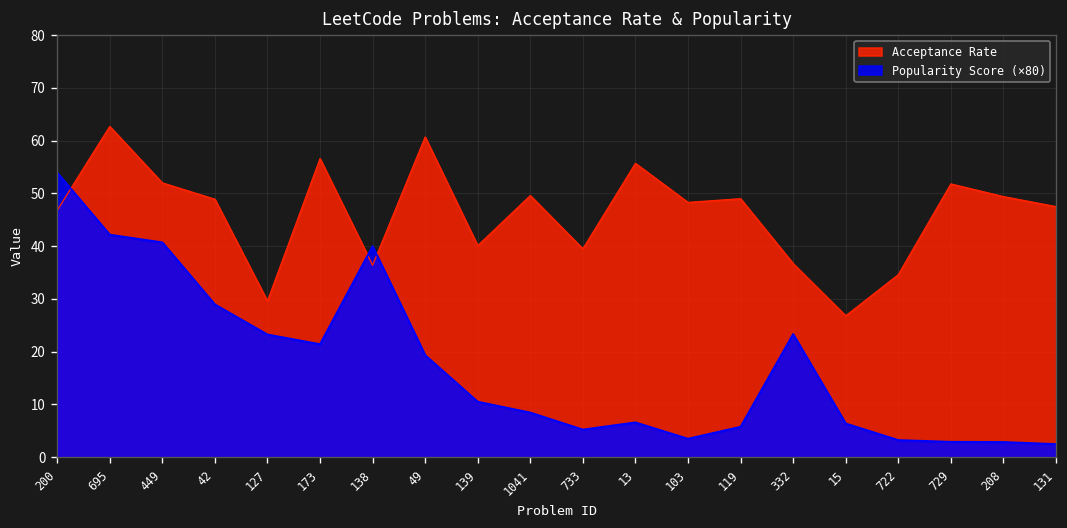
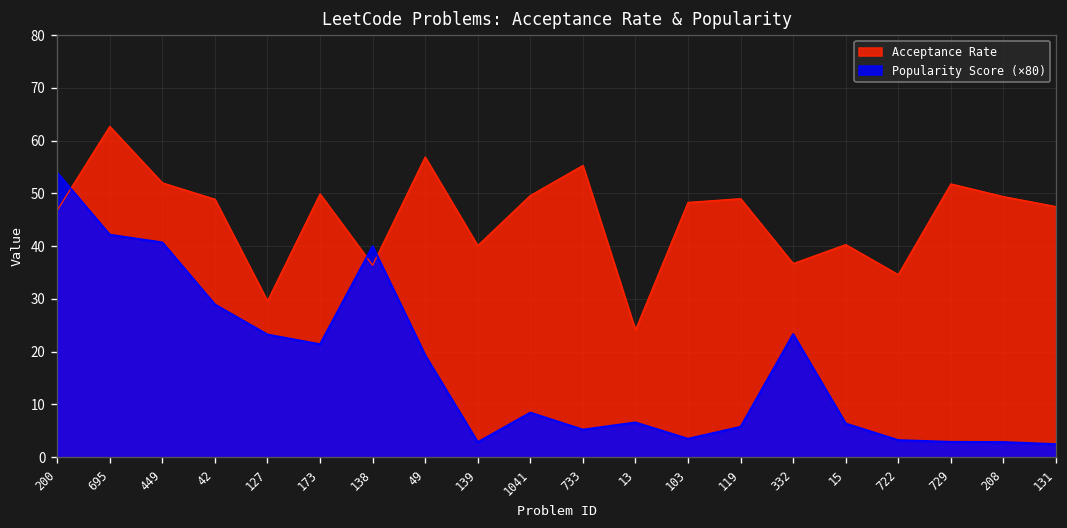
  {
    "Acceptance Rate": {
      "200": 47,
      "695": 63,
      "449": 52,
      "42": 49,
      "127": 30,
-     "173": 57,
+     "173": 50,
      "138": 36,
-     "49": 61,
+     "49": 57,
      "139": 40,
      "1041": 50,
-     "733": 40,
-     "13": 56,
+     "733": 55,
+     "13": 24,
      "103": 48,
      "119": 49,
      "332": 37,
-     "15": 27,
+     "15": 40,
      "722": 35,
      "729": 52,
      "208": 49,
      "131": 48
    },
    "Popularity Score (×80)": {
      "200": 54,
      "695": 42,
      "449": 41,
      "42": 29,
      "127": 23,
      "173": 21,
      "138": 40,
      "49": 19,
-     "139": 11,
+     "139": 3,
      "1041": 8,
      "733": 5,
      "13": 7,
      "103": 3,
      "119": 6,
      "332": 23,
      "15": 6,
      "722": 3,
      "729": 3,
      "208": 3,
      "131": 2
    }
  }
